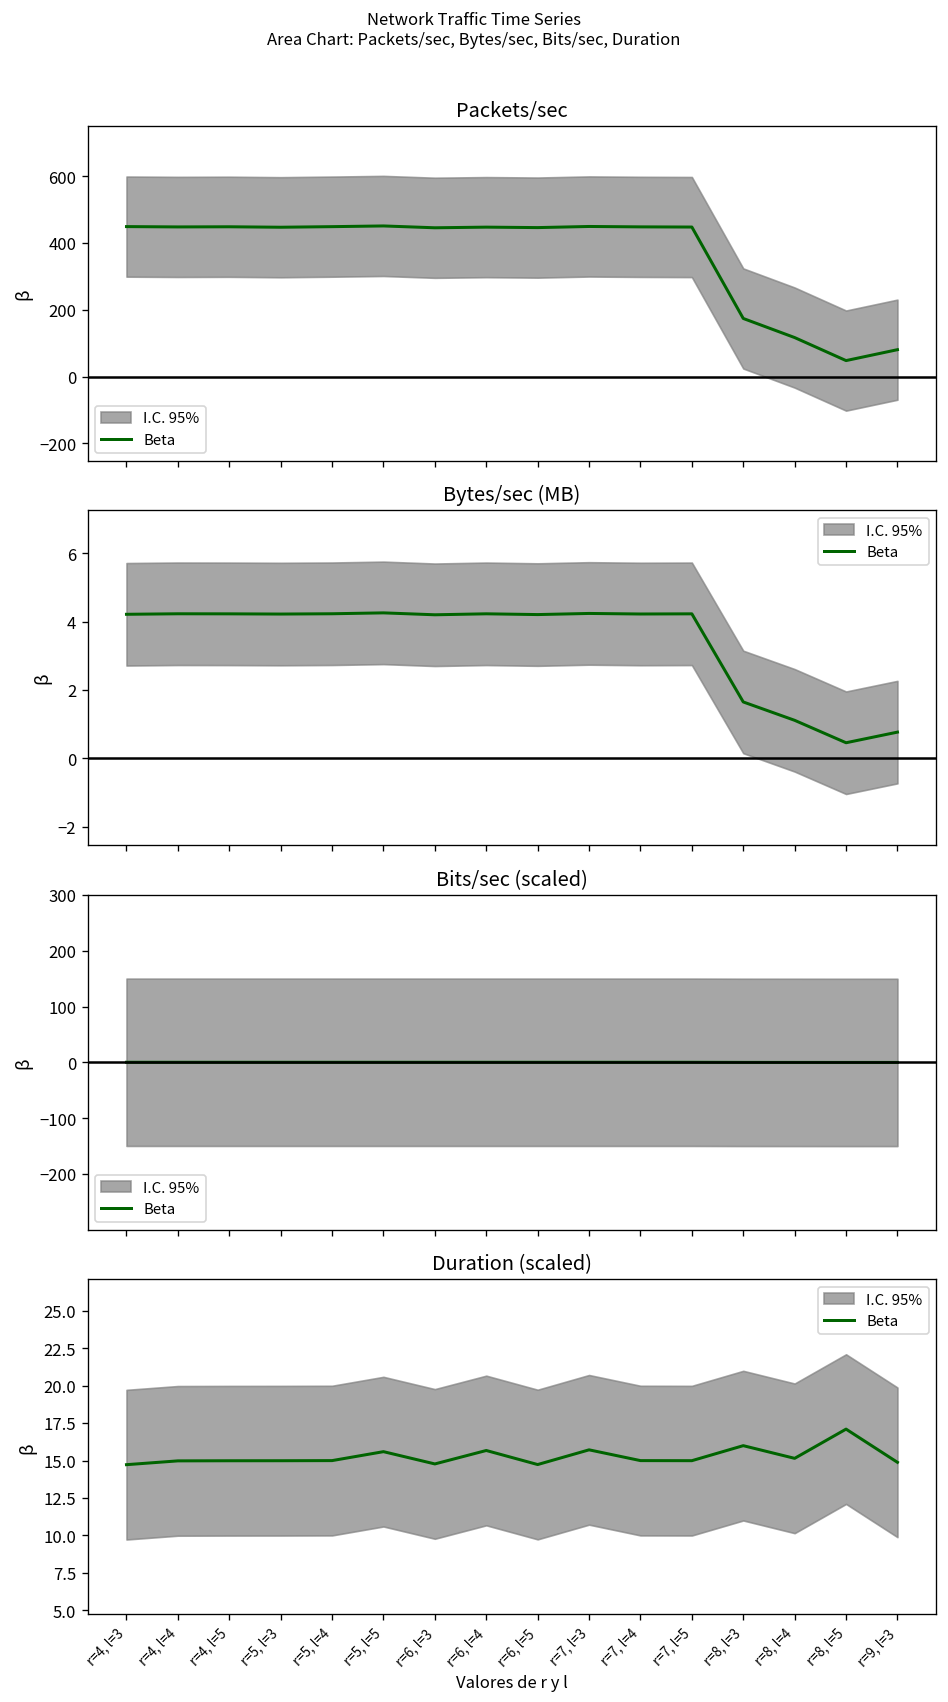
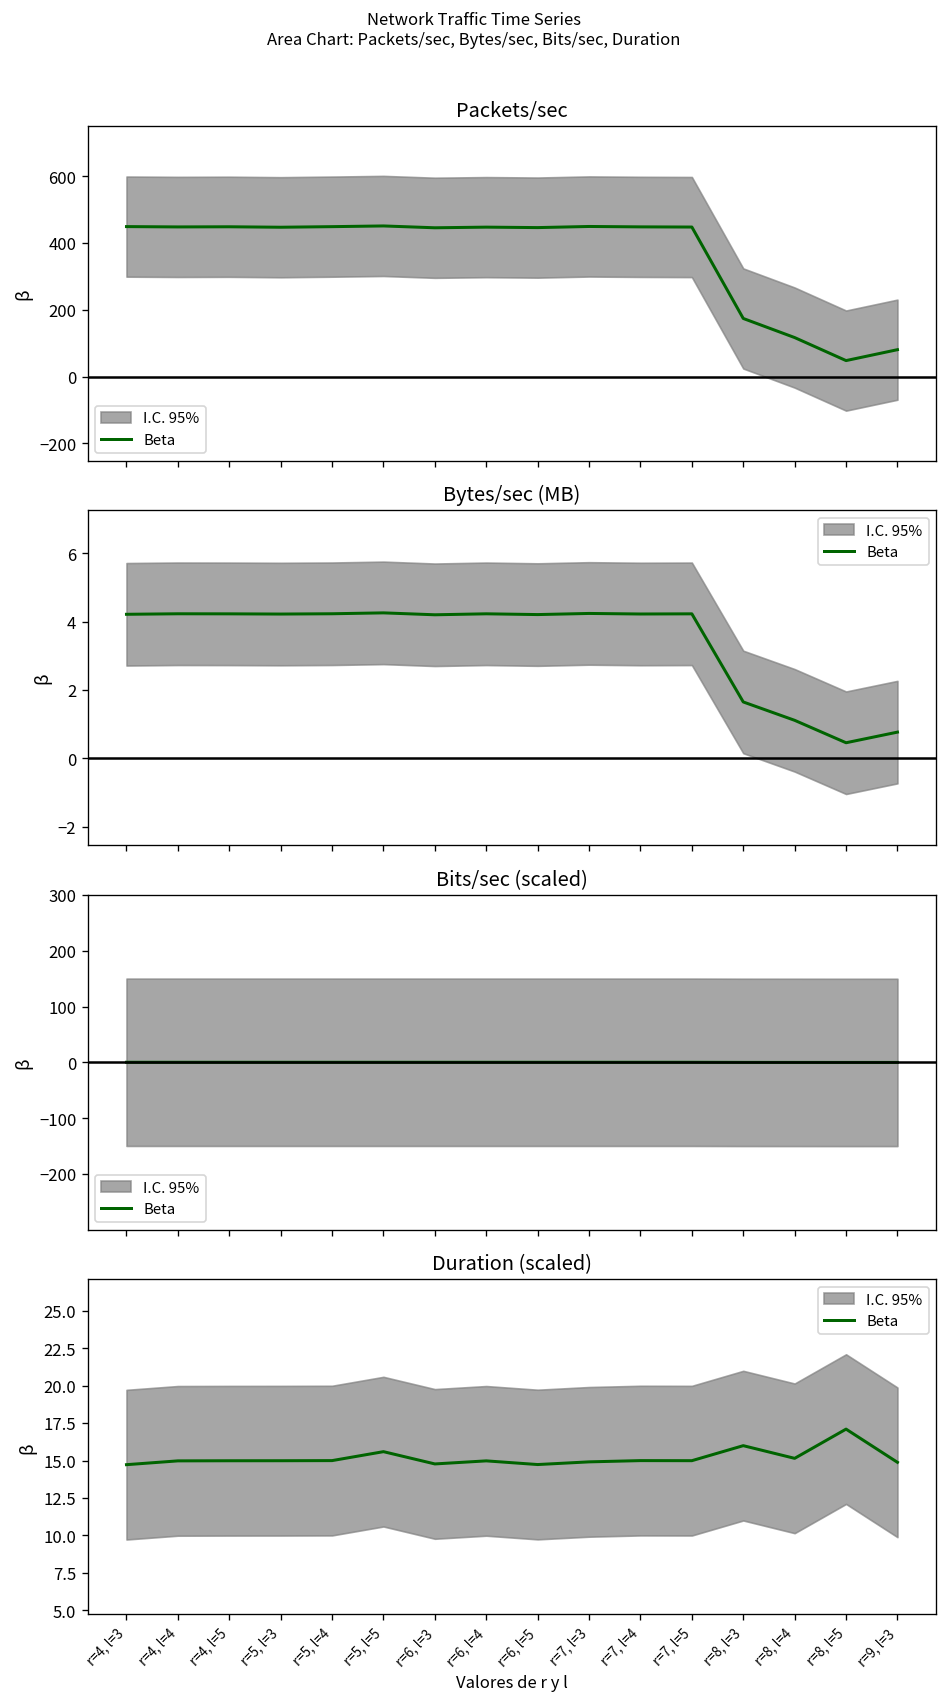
  {
    "Duration (scaled)": {
      "Beta": {
        "r=4, l=3": 14.7,
        "r=4, l=4": 15.0,
        "r=4, l=5": 15.0,
        "r=5, l=3": 15.0,
        "r=5, l=4": 15.0,
        "r=5, l=5": 15.6,
        "r=6, l=3": 14.8,
-       "r=6, l=4": 15.7,
+       "r=6, l=4": 15.0,
        "r=6, l=5": 14.7,
-       "r=7, l=3": 15.7,
+       "r=7, l=3": 14.9,
        "r=7, l=4": 15.0,
        "r=7, l=5": 15.0,
        "r=8, l=3": 16.0,
        "r=8, l=4": 15.2,
        "r=8, l=5": 17.1,
        "r=9, l=3": 14.9
      }
    }
  }
